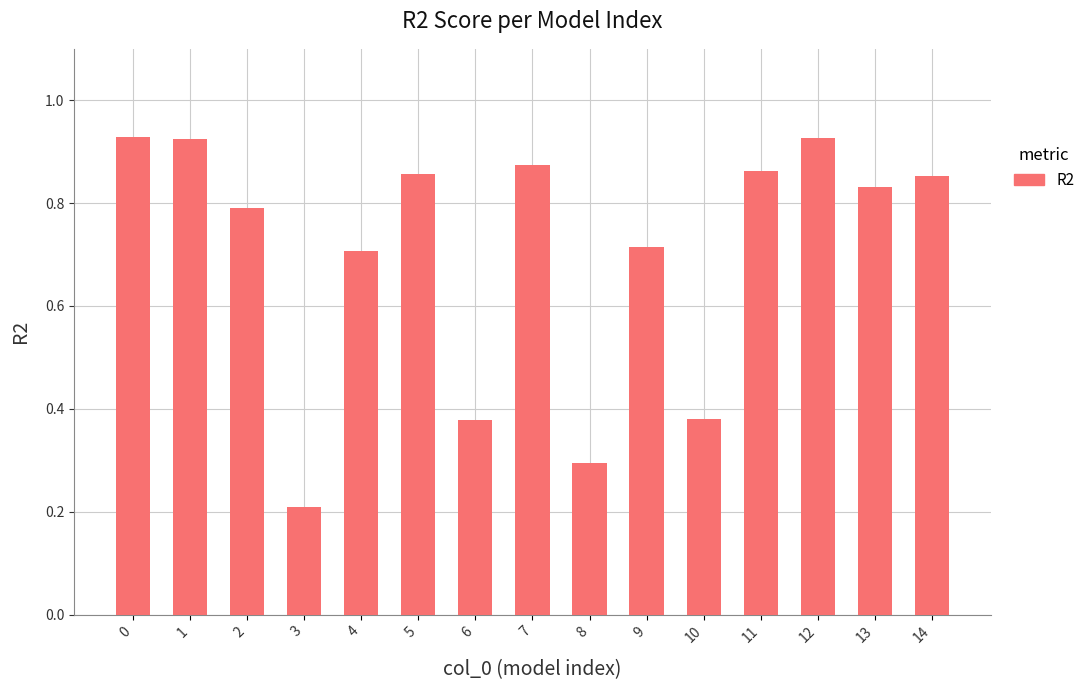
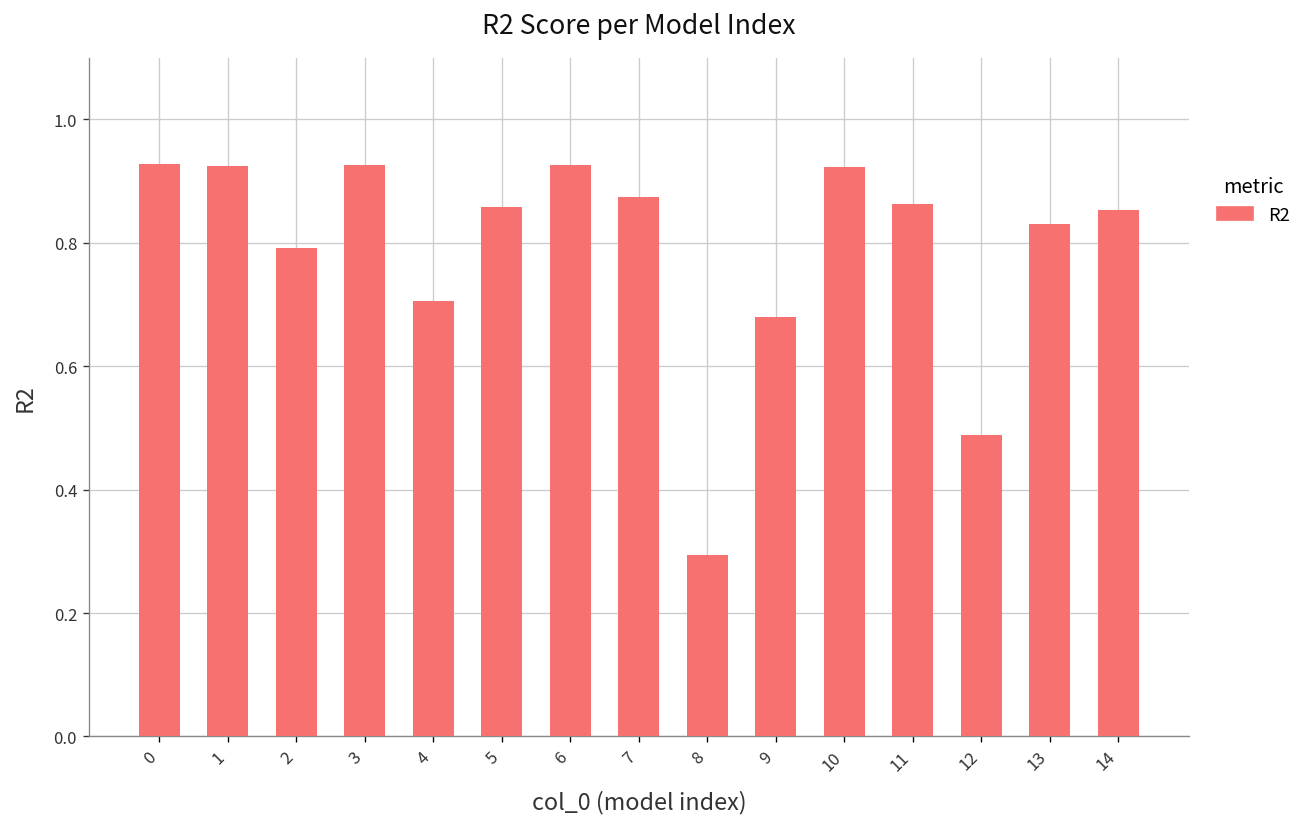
  {
    "0": 0.93,
    "1": 0.92,
    "2": 0.79,
-   "3": 0.21,
+   "3": 0.93,
    "4": 0.71,
    "5": 0.86,
-   "6": 0.38,
+   "6": 0.93,
    "7": 0.87,
    "8": 0.29,
-   "9": 0.71,
-   "10": 0.38,
+   "9": 0.68,
+   "10": 0.92,
    "11": 0.86,
-   "12": 0.93,
+   "12": 0.49,
    "13": 0.83,
    "14": 0.85
  }
